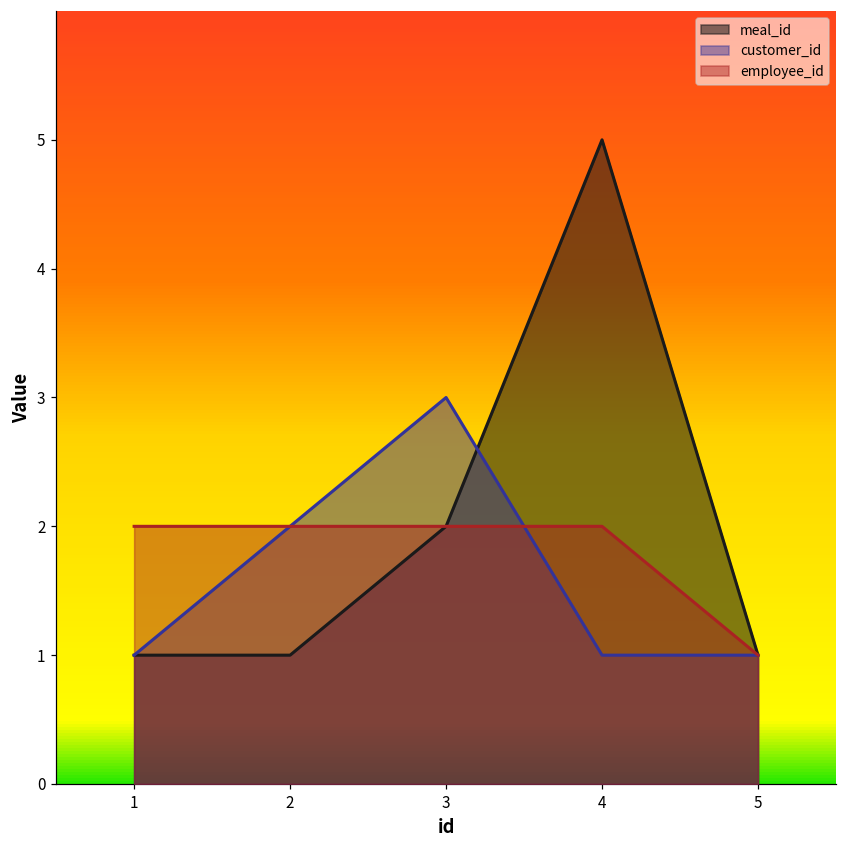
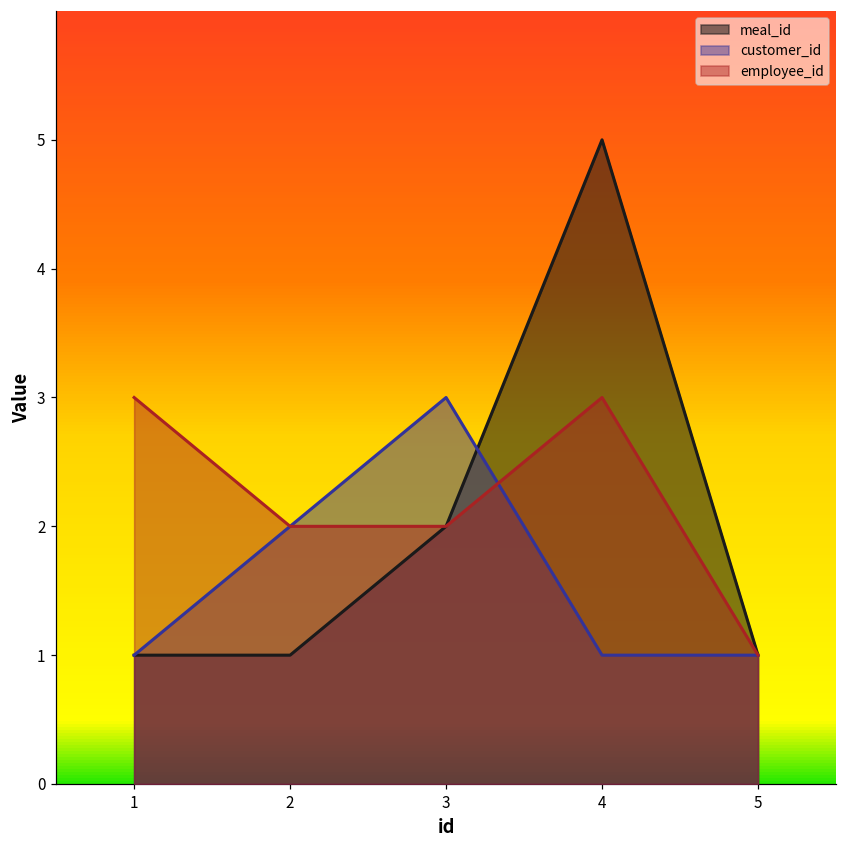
  {
    "meal_id": {
      "2": 1,
      "4": 5
    },
    "customer_id": {
      "3": 3,
      "4": 1
    },
    "employee_id": {
-     "1": 2,
-     "4": 2
+     "1": 3,
+     "4": 3
    }
  }
